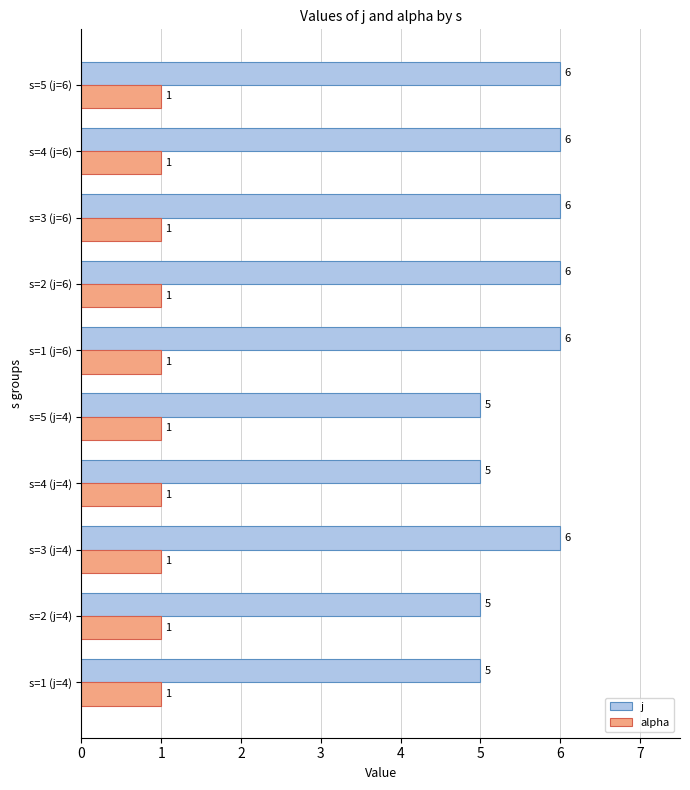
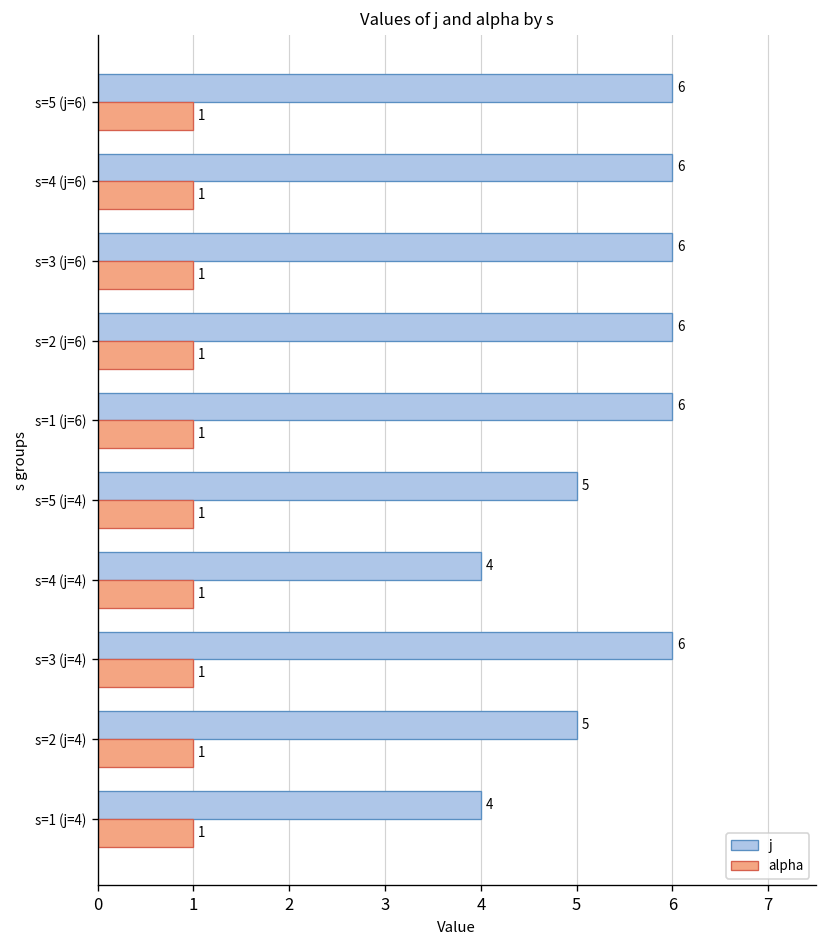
  {
    "j": {
      "s=5 (j=6)": 6,
      "s=4 (j=6)": 6,
      "s=3 (j=6)": 6,
      "s=2 (j=6)": 6,
      "s=1 (j=6)": 6,
      "s=5 (j=4)": 5,
-     "s=4 (j=4)": 5,
+     "s=4 (j=4)": 4,
      "s=3 (j=4)": 6,
      "s=2 (j=4)": 5,
-     "s=1 (j=4)": 5
+     "s=1 (j=4)": 4
    },
    "alpha": {
      "s=5 (j=6)": 1,
      "s=4 (j=6)": 1,
      "s=3 (j=6)": 1,
      "s=2 (j=6)": 1,
      "s=1 (j=6)": 1,
      "s=5 (j=4)": 1,
      "s=4 (j=4)": 1,
      "s=3 (j=4)": 1,
      "s=2 (j=4)": 1,
      "s=1 (j=4)": 1
    }
  }
